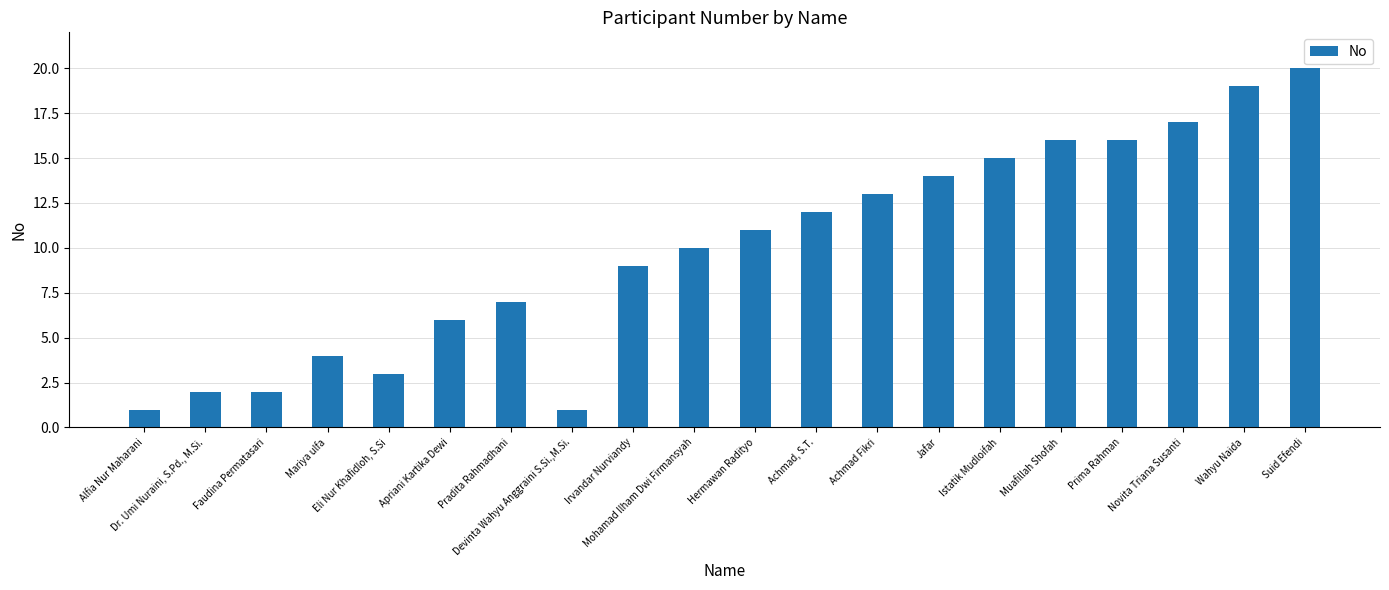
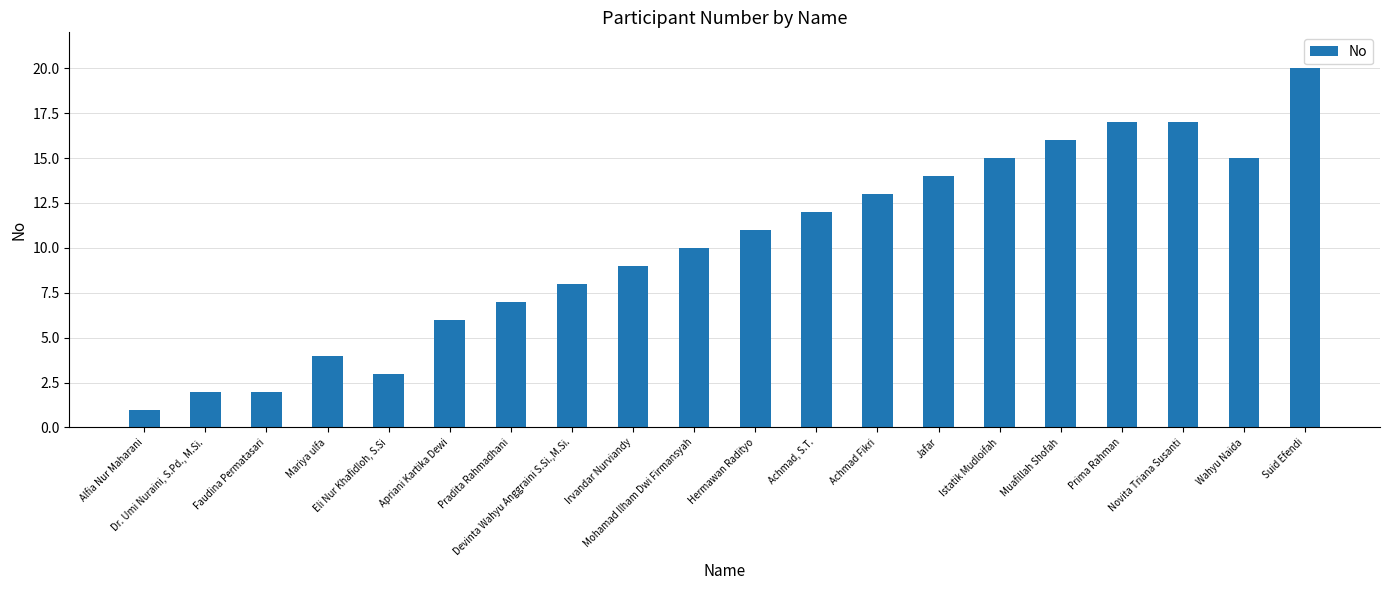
  {
    "Alfia Nur Maharani": 1,
    "Dr. Umi Nuraini, S.Pd., M.Si.": 2,
    "Faudina Permatasari": 2,
    "Mariya ulfa": 4,
    "Eli Nur Khafidloh, S.Si": 3,
    "Apriani Kartika Dewi": 6,
    "Pradita Rahmadhani": 7,
-   "Devinta Wahyu Anggraini S.Si.,M.Si.": 1,
+   "Devinta Wahyu Anggraini S.Si.,M.Si.": 8,
    "Irvandar Nurviandy": 9,
    "Mohamad Ilham Dwi Firmansyah": 10,
    "Hermawan Radityo": 11,
    "Achmad, S.T.": 12,
    "Achmad Fikri": 13,
    "Jafar": 14,
    "Istatik Mudloifah": 15,
    "Muafillah Shofah": 16,
-   "Prima Rahman": 16,
+   "Prima Rahman": 17,
    "Novita Triana Susanti": 17,
-   "Wahyu Naida": 19,
+   "Wahyu Naida": 15,
    "Suid Efendi": 20
  }
